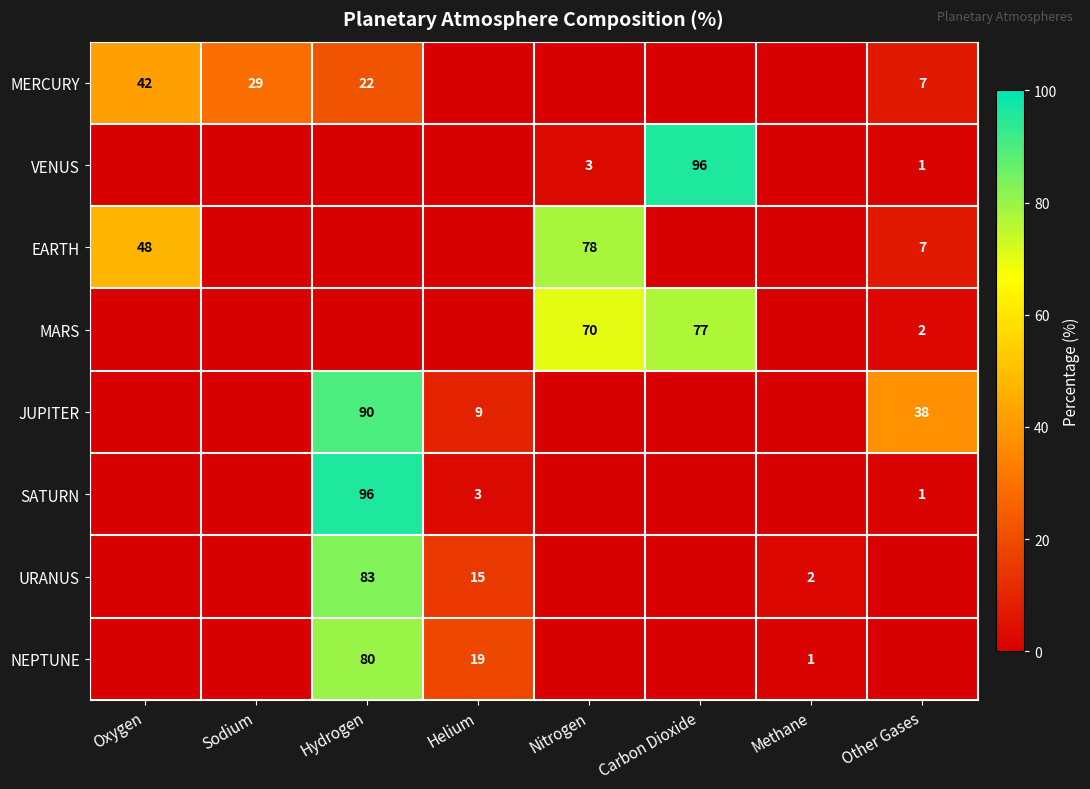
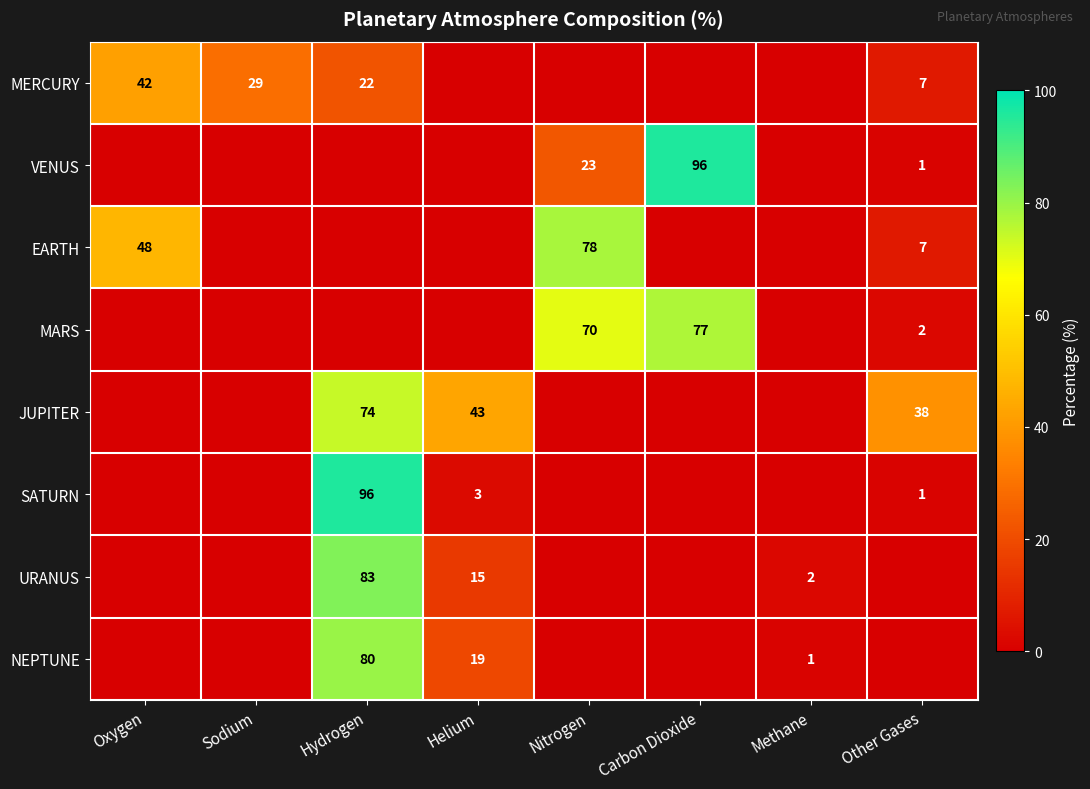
  {
    "MERCURY": {
      "Oxygen": 42,
      "Sodium": 29,
      "Hydrogen": 22,
      "Other Gases": 7
    },
    "VENUS": {
-     "Nitrogen": 3,
+     "Nitrogen": 23,
      "Carbon Dioxide": 96,
      "Other Gases": 1
    },
    "EARTH": {
      "Oxygen": 48,
      "Nitrogen": 78,
      "Other Gases": 7
    },
    "MARS": {
      "Nitrogen": 70,
      "Carbon Dioxide": 77,
      "Other Gases": 2
    },
    "JUPITER": {
-     "Hydrogen": 90,
-     "Helium": 9,
+     "Hydrogen": 74,
+     "Helium": 43,
      "Other Gases": 38
    },
    "SATURN": {
      "Hydrogen": 96,
      "Helium": 3,
      "Other Gases": 1
    },
    "URANUS": {
      "Hydrogen": 83,
      "Helium": 15,
      "Methane": 2
    },
    "NEPTUNE": {
      "Hydrogen": 80,
      "Helium": 19,
      "Methane": 1
    }
  }
